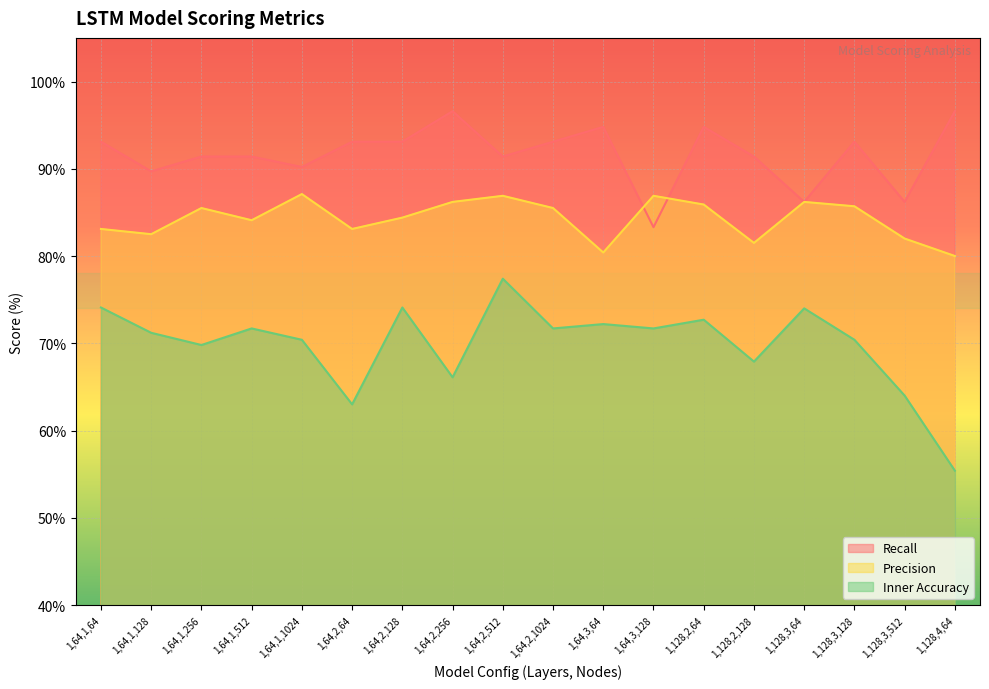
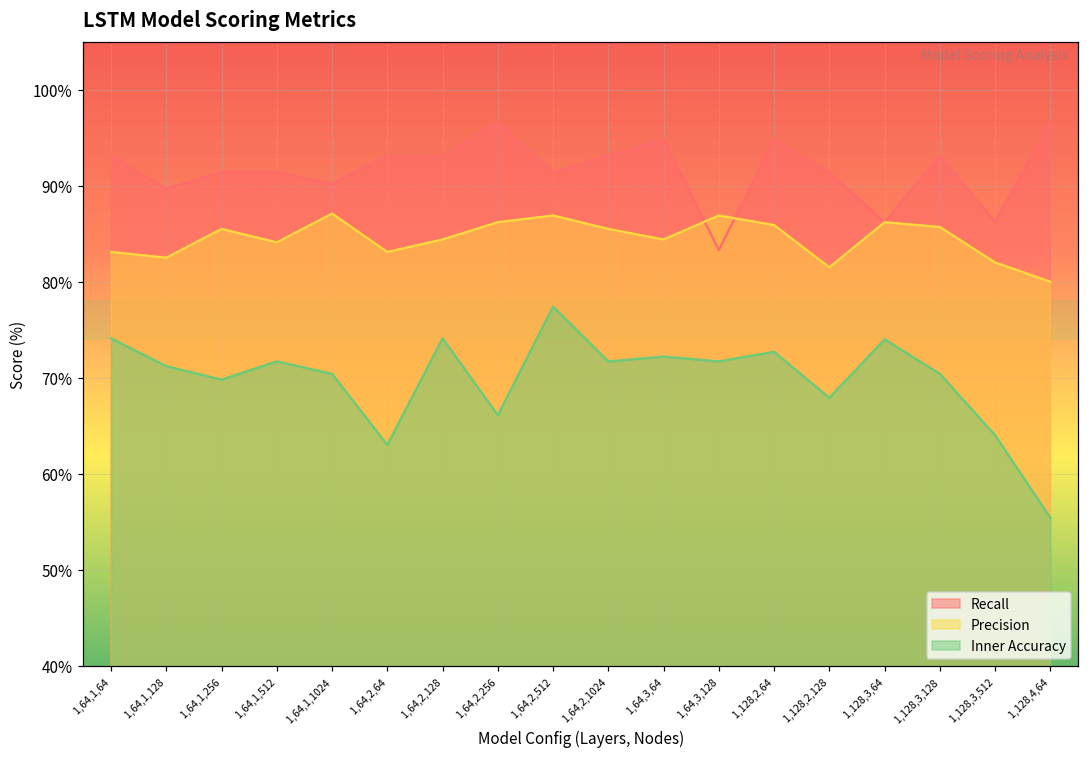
  {
    "Recall": {
      "1,64,1,64": "93%",
      "1,64,1,128": "90%",
      "1,64,1,256": "91%",
      "1,64,1,512": "91%",
      "1,64,1,1024": "90%",
      "1,64,2,64": "93%",
      "1,64,2,128": "93%",
      "1,64,2,256": "97%",
      "1,64,2,512": "91%",
      "1,64,2,1024": "93%",
      "1,64,3,64": "95%",
      "1,64,3,128": "83%",
      "1,128,2,64": "95%",
      "1,128,2,128": "91%",
      "1,128,3,128": "93%",
      "1,128,3,512": "86%",
      "1,128,4,64": "97%"
    },
    "Precision": {
      "1,64,1,64": "83%",
      "1,64,1,128": "83%",
      "1,64,1,256": "86%",
      "1,64,1,512": "84%",
      "1,64,1,1024": "87%",
      "1,64,2,64": "83%",
      "1,64,2,128": "84%",
      "1,64,2,256": "86%",
      "1,64,2,512": "87%",
      "1,64,2,1024": "86%",
-     "1,64,3,64": "80%",
+     "1,64,3,64": "84%",
      "1,64,3,128": "87%",
      "1,128,2,64": "86%",
      "1,128,2,128": "82%",
      "1,128,3,128": "86%",
      "1,128,3,512": "82%",
      "1,128,4,64": "80%"
    },
    "Inner Accuracy": {
      "1,64,1,64": "74%",
      "1,64,1,128": "71%",
      "1,64,1,256": "70%",
      "1,64,1,512": "72%",
      "1,64,1,1024": "70%",
      "1,64,2,64": "63%",
      "1,64,2,128": "74%",
      "1,64,2,256": "66%",
      "1,64,2,512": "77%",
      "1,64,2,1024": "72%",
      "1,64,3,64": "72%",
      "1,64,3,128": "72%",
      "1,128,2,64": "73%",
      "1,128,2,128": "68%",
      "1,128,3,64": "74%",
      "1,128,3,128": "70%",
      "1,128,3,512": "64%",
      "1,128,4,64": "55%"
    }
  }
